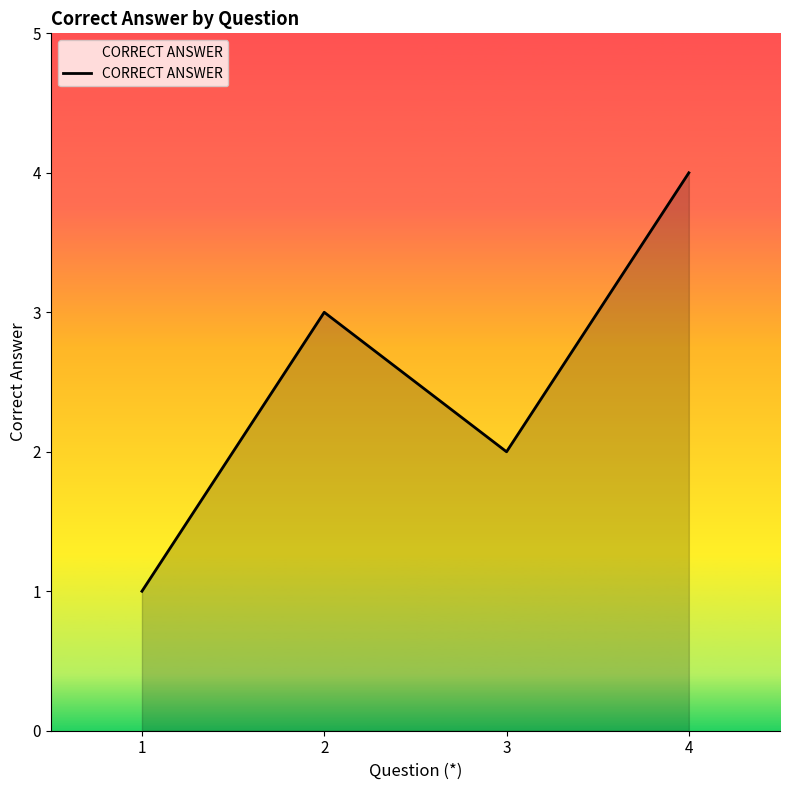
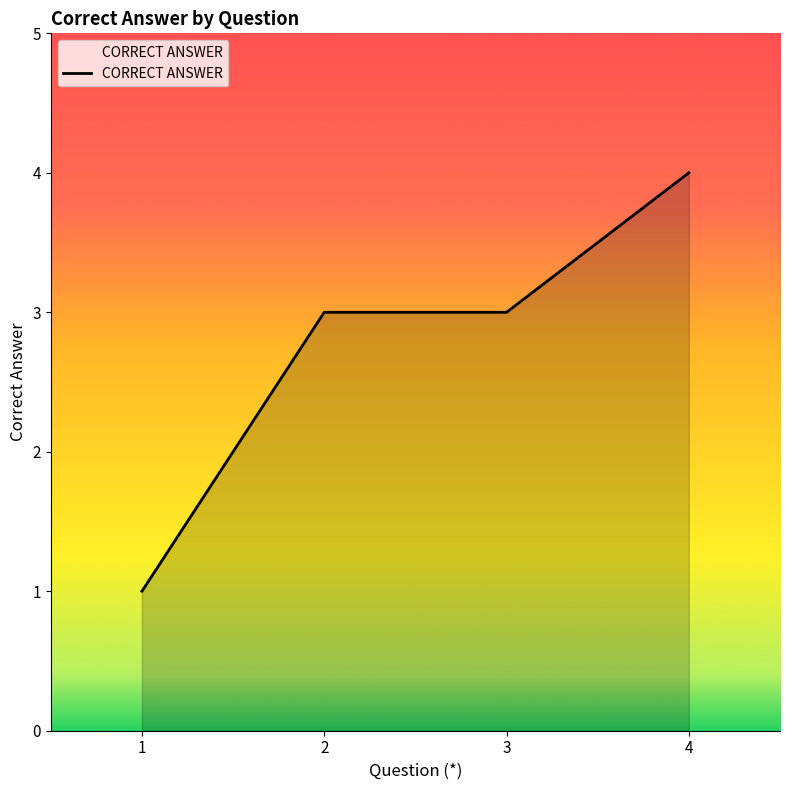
  {
    "1": 1,
    "2": 3,
-   "3": 2,
+   "3": 3,
    "4": 4
  }
